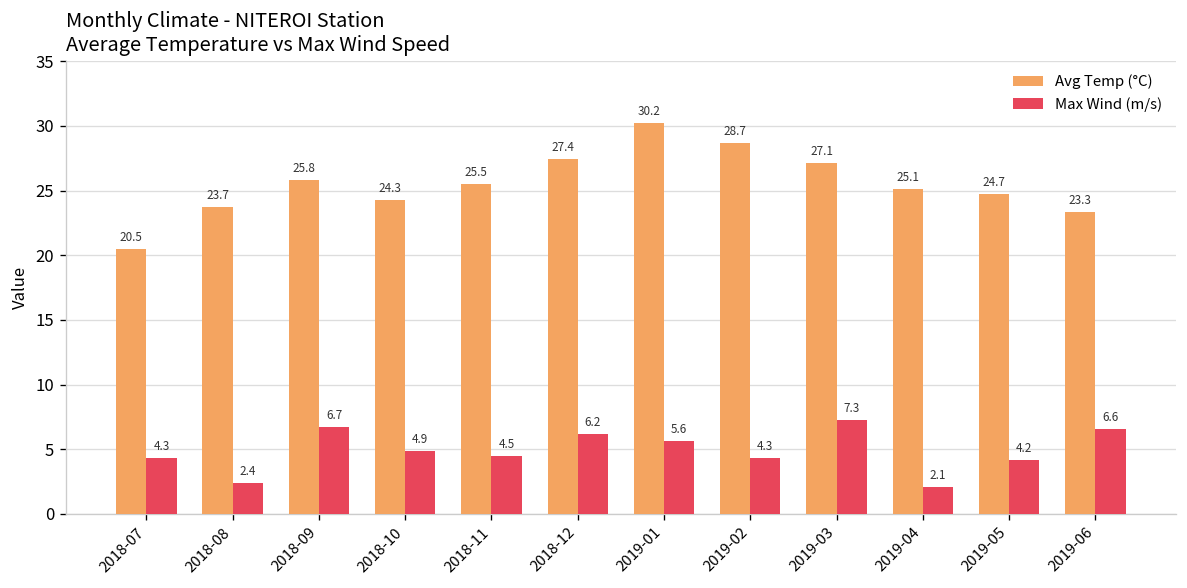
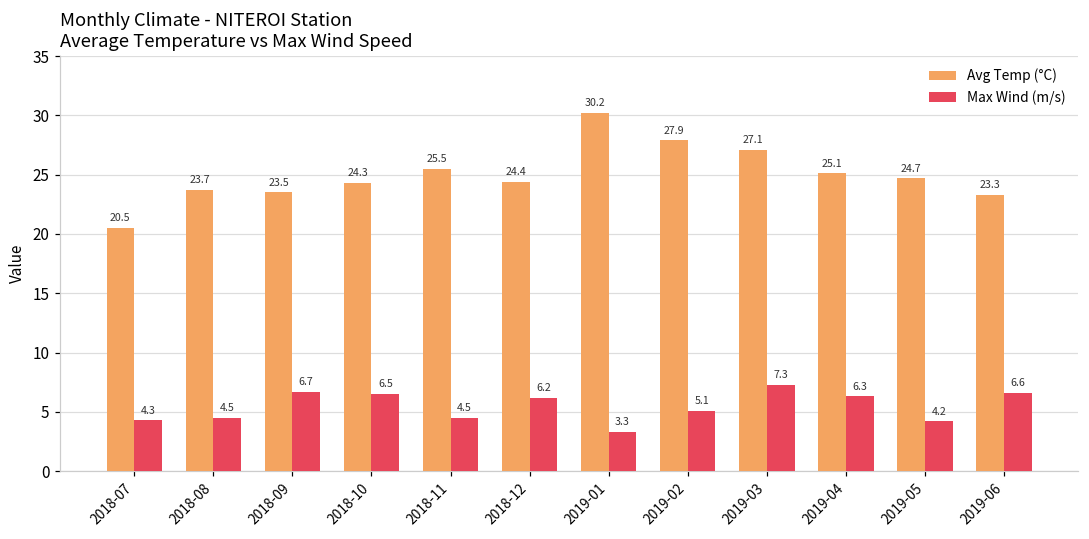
  {
    "Avg Temp (°C)": {
      "2018-07": 20.5,
      "2018-08": 23.7,
-     "2018-09": 25.8,
+     "2018-09": 23.5,
      "2018-10": 24.3,
      "2018-11": 25.5,
-     "2018-12": 27.4,
+     "2018-12": 24.4,
      "2019-01": 30.2,
-     "2019-02": 28.7,
+     "2019-02": 27.9,
      "2019-03": 27.1,
      "2019-04": 25.1,
      "2019-05": 24.7,
      "2019-06": 23.3
    },
    "Max Wind (m/s)": {
      "2018-07": 4.3,
-     "2018-08": 2.4,
+     "2018-08": 4.5,
      "2018-09": 6.7,
-     "2018-10": 4.9,
+     "2018-10": 6.5,
      "2018-11": 4.5,
      "2018-12": 6.2,
-     "2019-01": 5.6,
-     "2019-02": 4.3,
+     "2019-01": 3.3,
+     "2019-02": 5.1,
      "2019-03": 7.3,
-     "2019-04": 2.1,
+     "2019-04": 6.3,
      "2019-05": 4.2,
      "2019-06": 6.6
    }
  }
